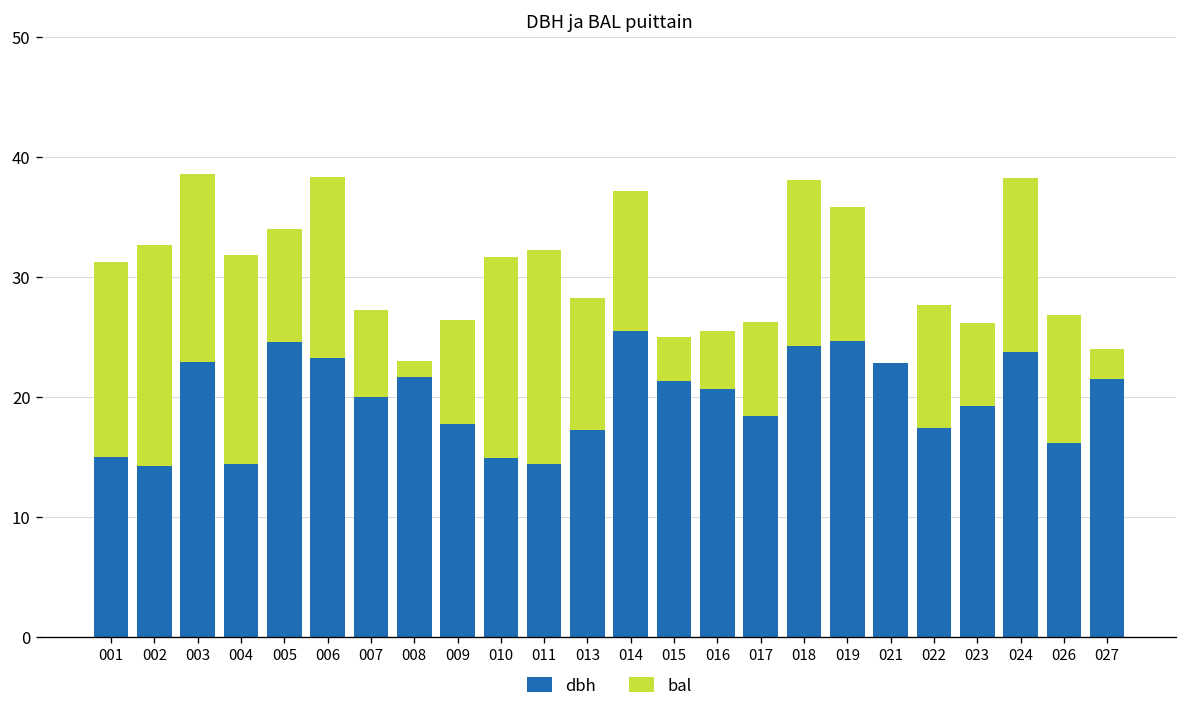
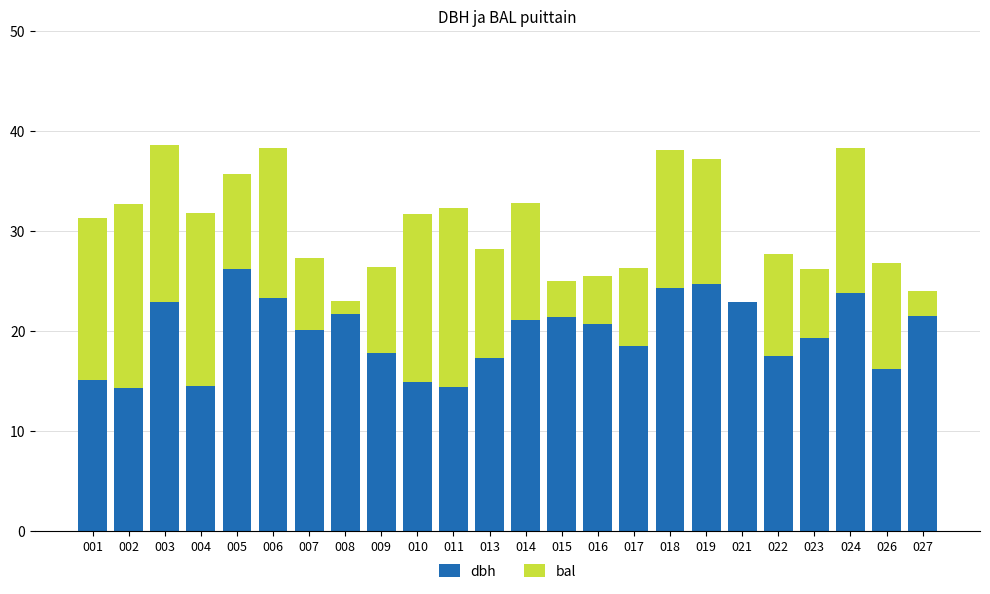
  {
    "dbh": {
      "001": 15.1,
      "002": 14.3,
      "003": 22.9,
      "004": 14.5,
-     "005": 24.6,
+     "005": 26.2,
      "006": 23.3,
      "007": 20.1,
      "008": 21.7,
      "009": 17.8,
      "010": 14.9,
      "011": 14.4,
      "013": 17.3,
-     "014": 25.5,
+     "014": 21.1,
      "015": 21.4,
      "016": 20.7,
      "017": 18.5,
      "018": 24.3,
      "019": 24.7,
      "021": 22.9,
      "022": 17.5,
      "023": 19.3,
      "024": 23.8,
      "026": 16.2,
      "027": 21.5
    },
    "bal": {
      "001": 16.3,
      "002": 18.4,
      "003": 15.7,
      "004": 17.4,
      "005": 9.5,
      "006": 15.1,
      "007": 7.2,
      "008": 1.3,
      "009": 8.7,
      "010": 16.8,
      "011": 17.9,
      "013": 11.0,
      "014": 11.7,
      "015": 3.7,
      "016": 4.8,
      "017": 7.8,
      "018": 13.8,
-     "019": 11.2,
+     "019": 12.4,
      "021": 0.0,
      "022": 10.2,
      "023": 6.9,
      "024": 14.4,
      "026": 10.6,
      "027": 2.5
    }
  }
